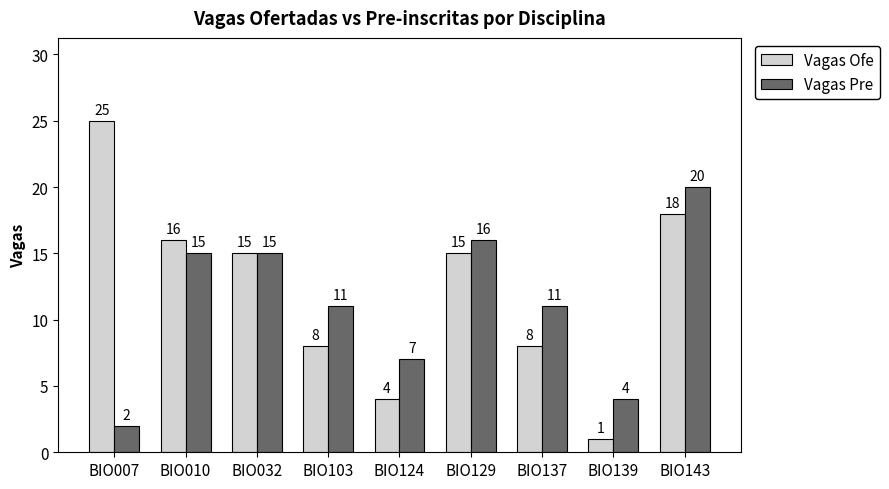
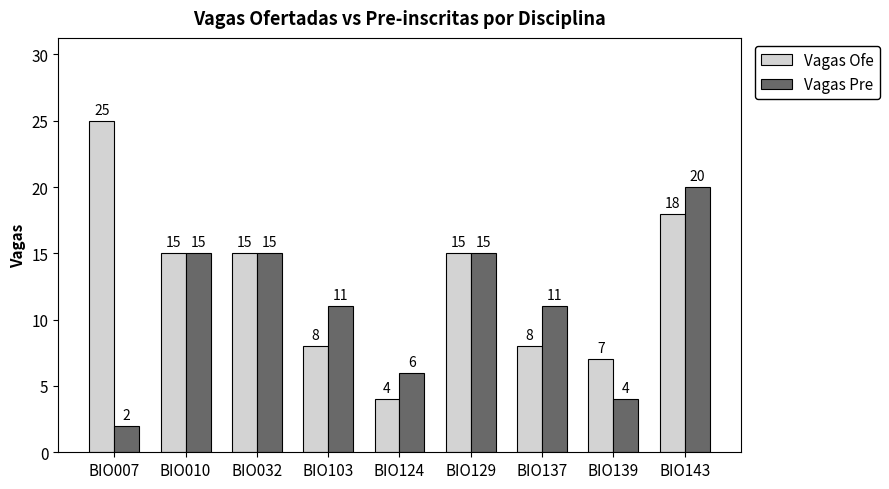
  {
    "Vagas Ofe": {
      "BIO007": 25,
-     "BIO010": 16,
+     "BIO010": 15,
      "BIO032": 15,
      "BIO103": 8,
      "BIO124": 4,
      "BIO129": 15,
      "BIO137": 8,
-     "BIO139": 1,
+     "BIO139": 7,
      "BIO143": 18
    },
    "Vagas Pre": {
      "BIO007": 2,
      "BIO010": 15,
      "BIO032": 15,
      "BIO103": 11,
-     "BIO124": 7,
-     "BIO129": 16,
+     "BIO124": 6,
+     "BIO129": 15,
      "BIO137": 11,
      "BIO139": 4,
      "BIO143": 20
    }
  }
